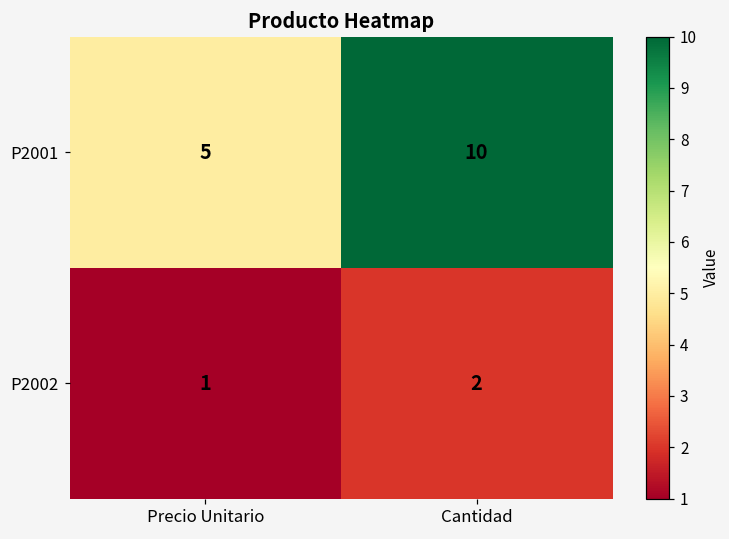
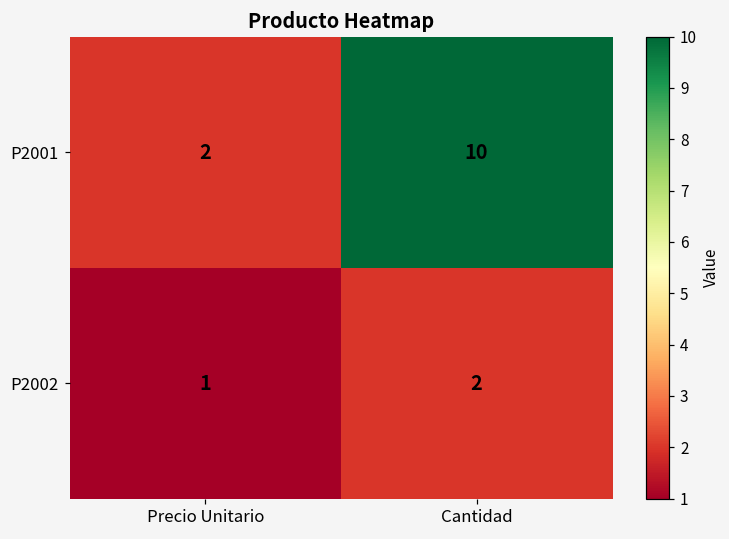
  {
    "P2001": {
-     "Precio Unitario": 5,
+     "Precio Unitario": 2,
      "Cantidad": 10
    },
    "P2002": {
      "Precio Unitario": 1,
      "Cantidad": 2
    }
  }
